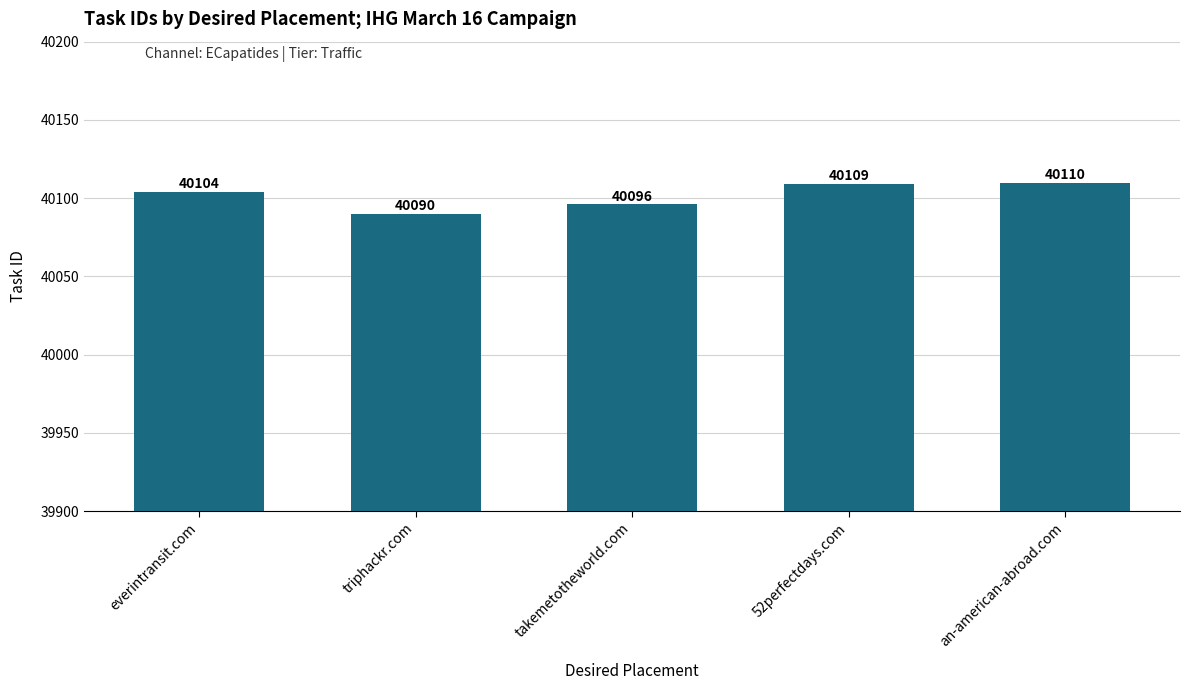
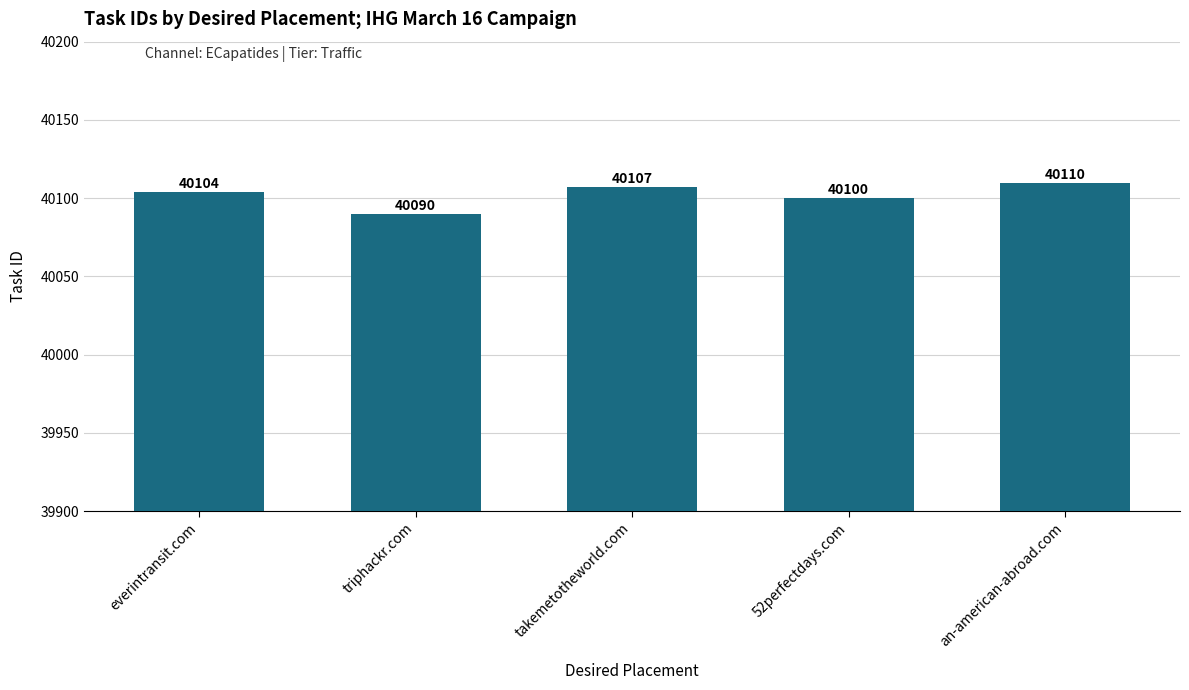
  {
    "everintransit.com": 40104,
    "triphackr.com": 40090,
-   "takemetotheworld.com": 40096,
-   "52perfectdays.com": 40109,
+   "takemetotheworld.com": 40107,
+   "52perfectdays.com": 40100,
    "an-american-abroad.com": 40110
  }
